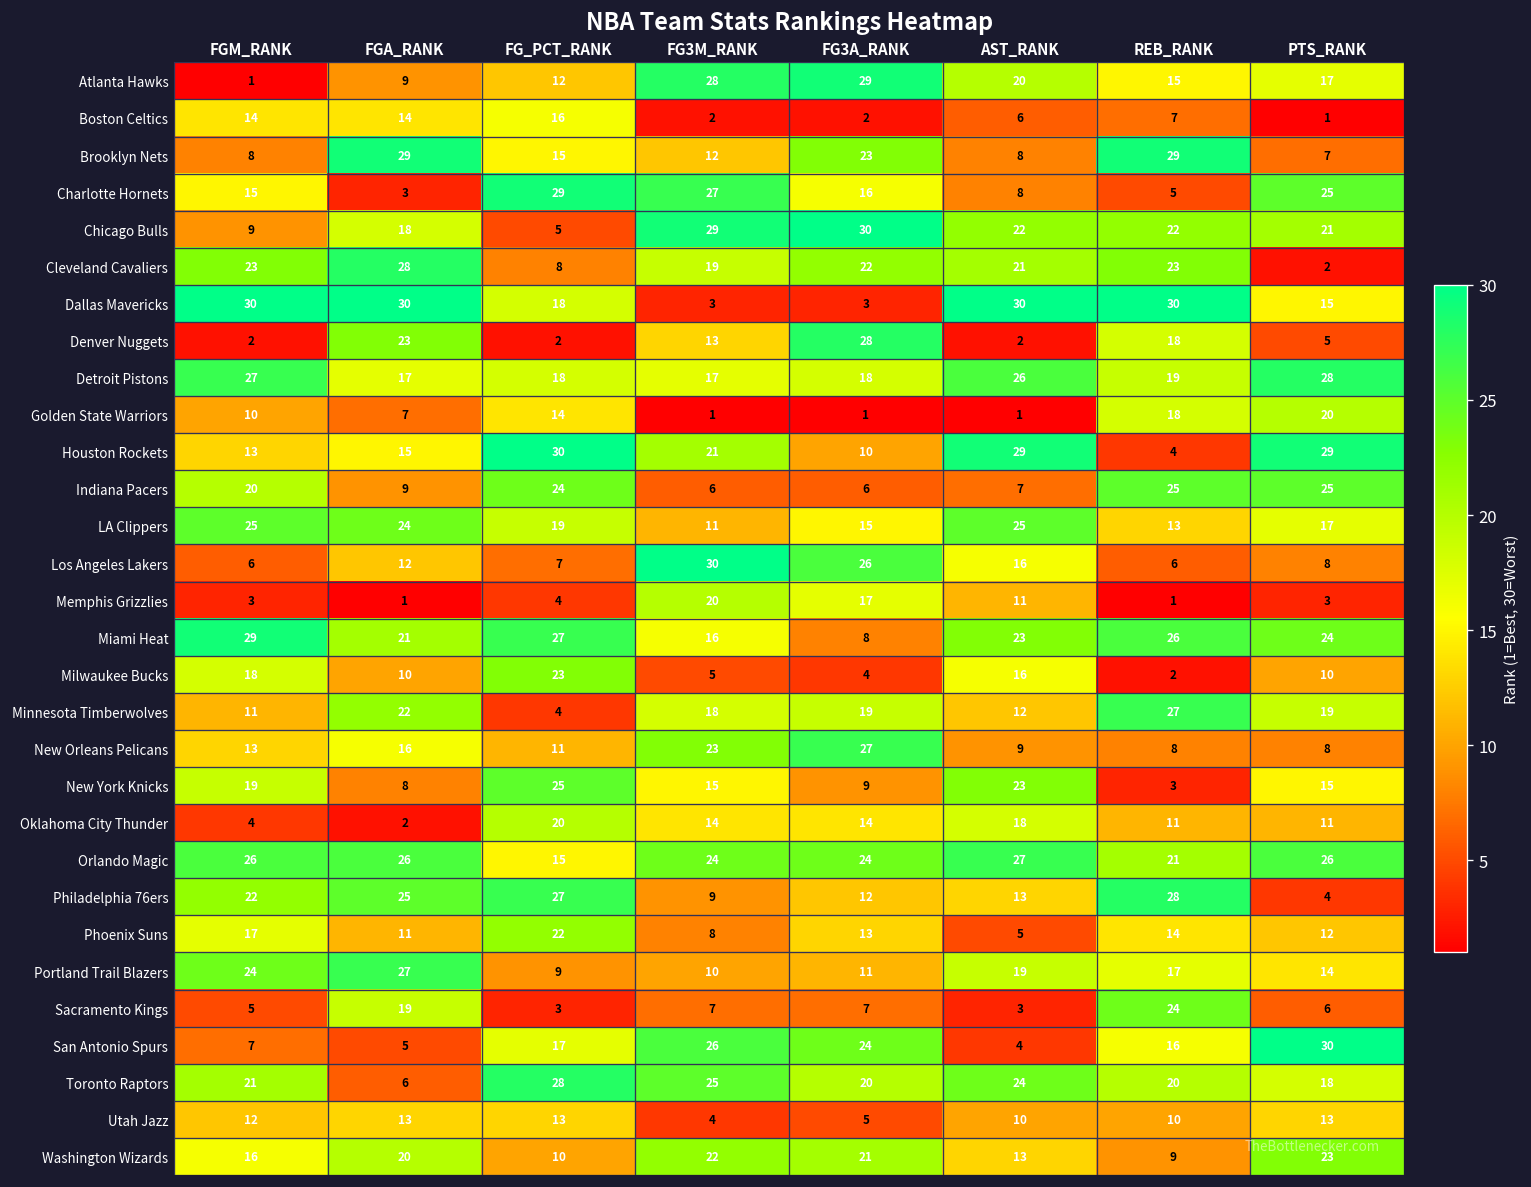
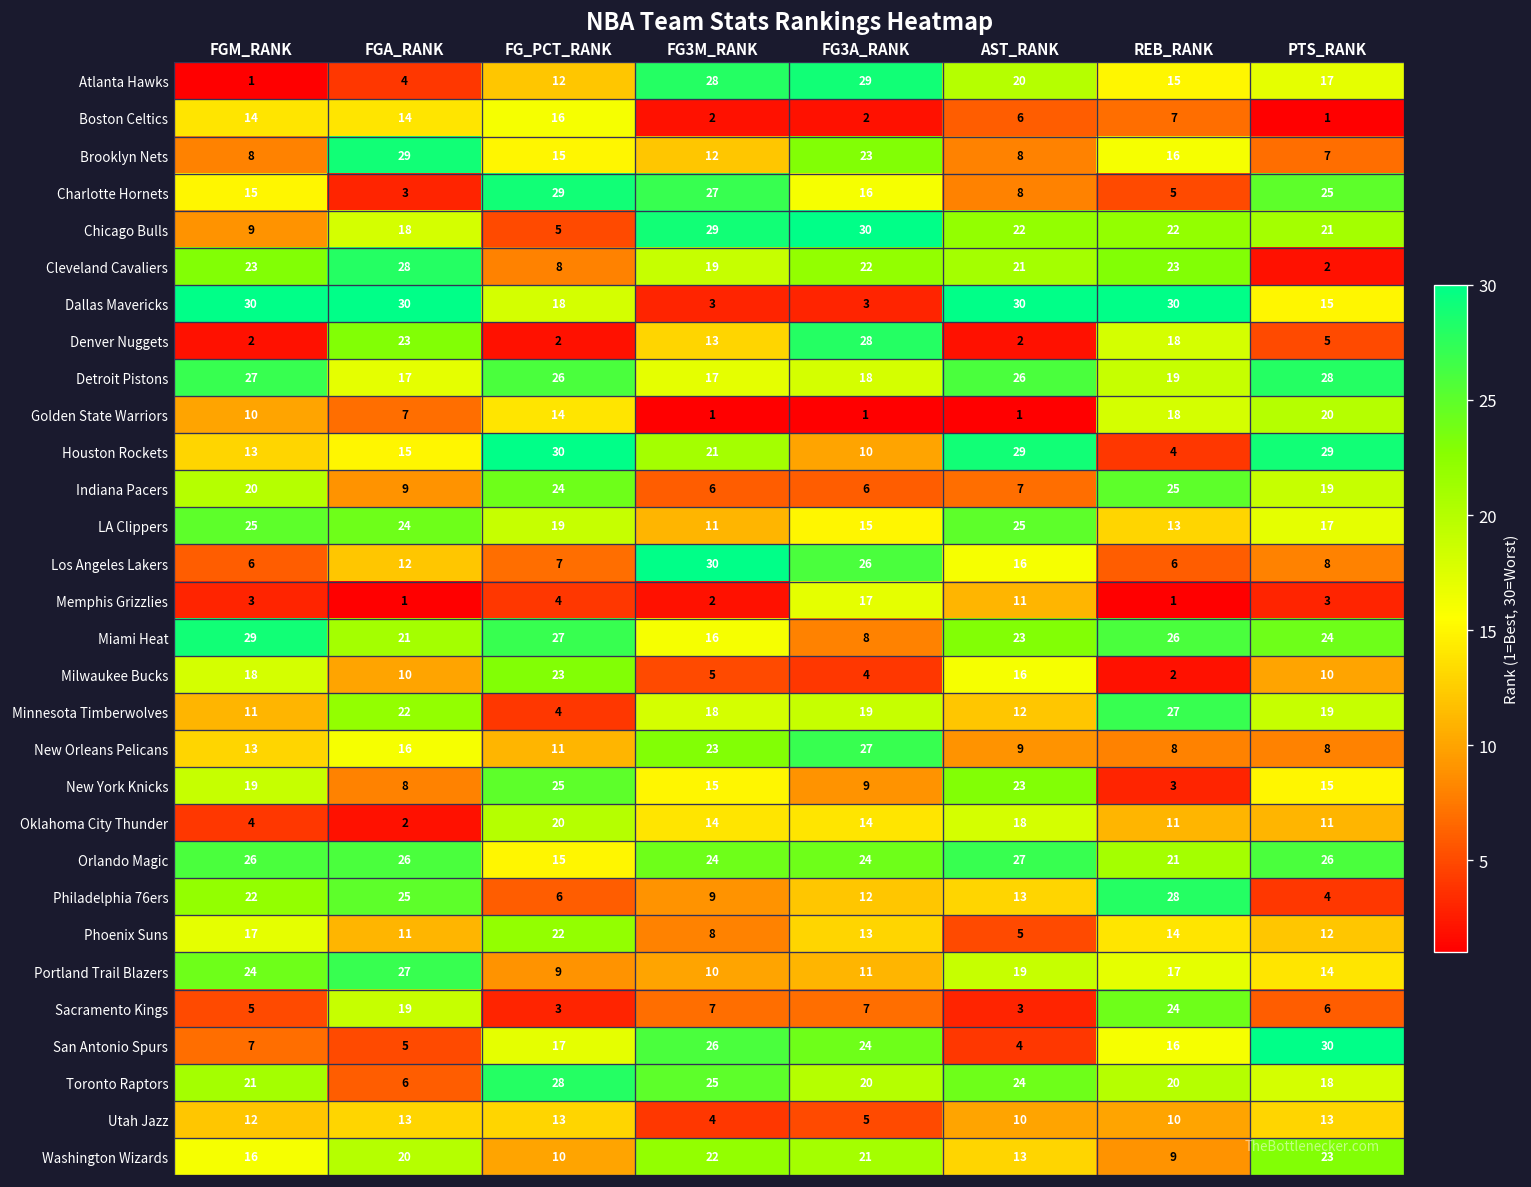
  {
    "Atlanta Hawks": {
      "FGM_RANK": 1,
-     "FGA_RANK": 9,
+     "FGA_RANK": 4,
      "FG_PCT_RANK": 12,
      "FG3M_RANK": 28,
      "FG3A_RANK": 29,
      "AST_RANK": 20,
      "REB_RANK": 15,
      "PTS_RANK": 17
    },
    "Brooklyn Nets": {
      "FGM_RANK": 8,
      "FGA_RANK": 29,
      "FG_PCT_RANK": 15,
      "FG3M_RANK": 12,
      "FG3A_RANK": 23,
      "AST_RANK": 8,
-     "REB_RANK": 29,
+     "REB_RANK": 16,
      "PTS_RANK": 7
    },
    "Detroit Pistons": {
      "FGM_RANK": 27,
      "FGA_RANK": 17,
-     "FG_PCT_RANK": 18,
+     "FG_PCT_RANK": 26,
      "FG3M_RANK": 17,
      "FG3A_RANK": 18,
      "AST_RANK": 26,
      "REB_RANK": 19,
      "PTS_RANK": 28
    },
    "Indiana Pacers": {
      "FGM_RANK": 20,
      "FGA_RANK": 9,
      "FG_PCT_RANK": 24,
      "FG3M_RANK": 6,
      "FG3A_RANK": 6,
      "AST_RANK": 7,
      "REB_RANK": 25,
-     "PTS_RANK": 25
+     "PTS_RANK": 19
    },
    "Memphis Grizzlies": {
      "FGM_RANK": 3,
      "FGA_RANK": 1,
      "FG_PCT_RANK": 4,
-     "FG3M_RANK": 20,
+     "FG3M_RANK": 2,
      "FG3A_RANK": 17,
      "AST_RANK": 11,
      "REB_RANK": 1,
      "PTS_RANK": 3
    },
    "Philadelphia 76ers": {
      "FGM_RANK": 22,
      "FGA_RANK": 25,
-     "FG_PCT_RANK": 27,
+     "FG_PCT_RANK": 6,
      "FG3M_RANK": 9,
      "FG3A_RANK": 12,
      "AST_RANK": 13,
      "REB_RANK": 28,
      "PTS_RANK": 4
    }
  }
